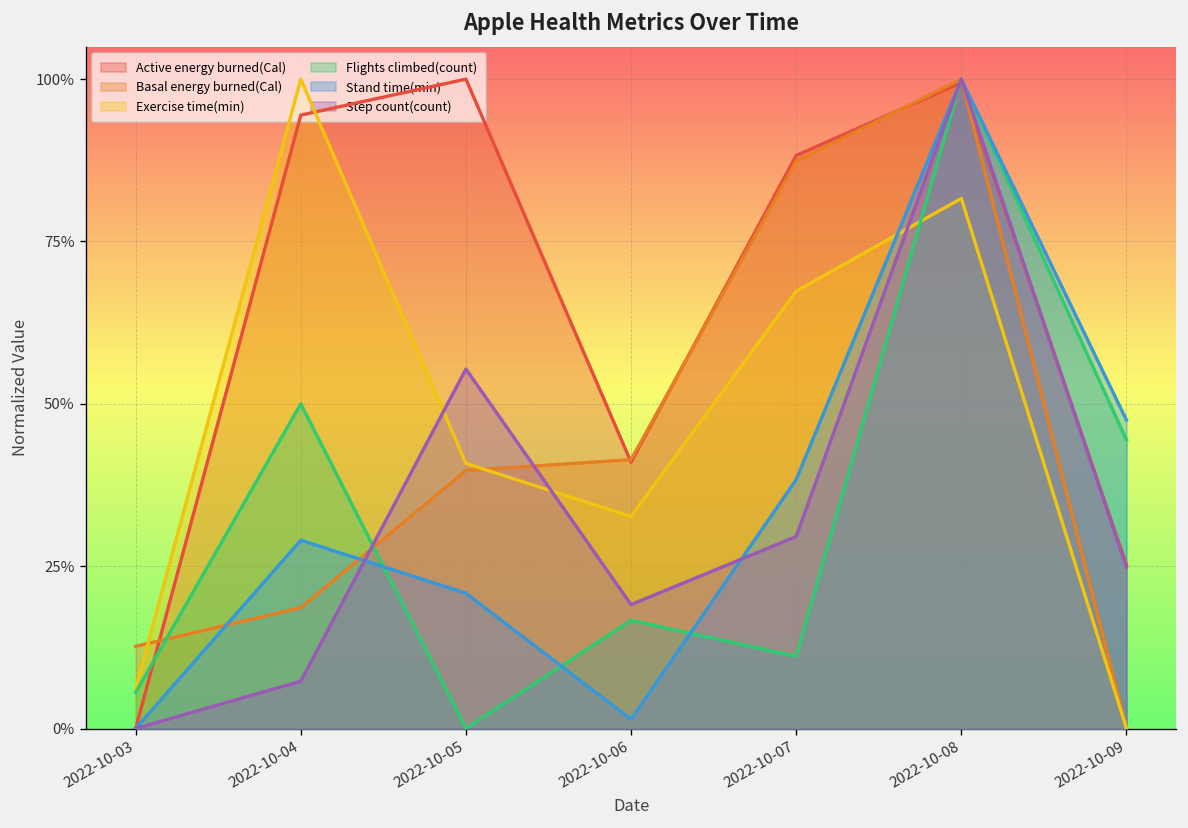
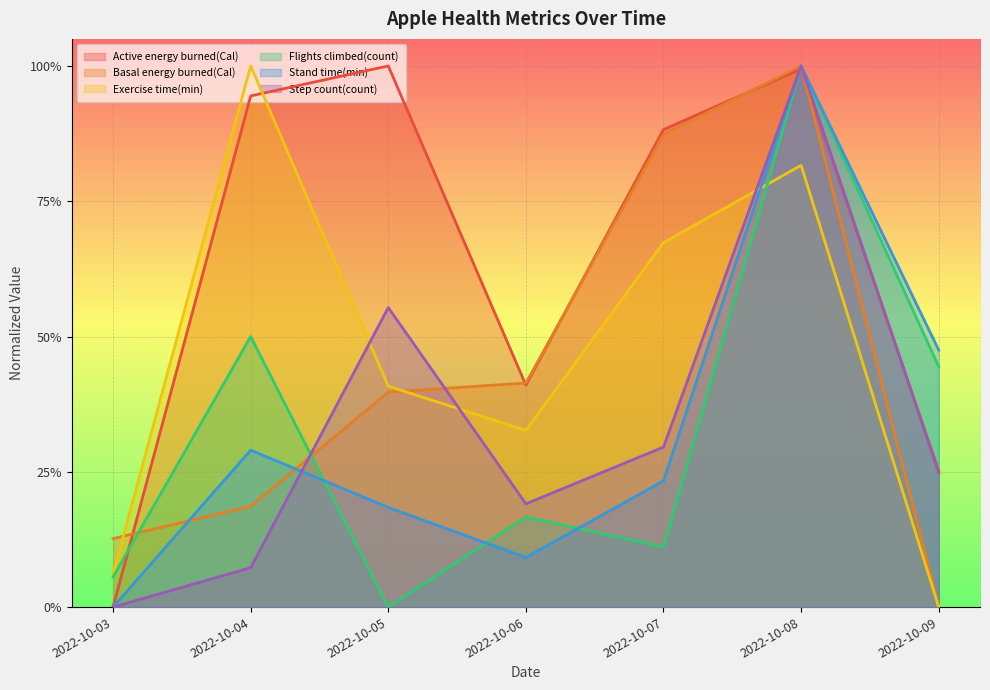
  {
    "Flights climbed(count)": {
      "2022-10-03": "6%",
      "2022-10-04": "50%",
      "2022-10-05": "0%",
      "2022-10-06": "17%",
      "2022-10-07": "11%",
      "2022-10-09": "44%"
    },
    "Stand time(min)": {
      "2022-10-04": "29%",
-     "2022-10-05": "21%",
-     "2022-10-06": "1%",
-     "2022-10-07": "38%",
+     "2022-10-05": "18%",
+     "2022-10-06": "9%",
+     "2022-10-07": "23%",
      "2022-10-09": "48%"
    },
    "Step count(count)": {
      "2022-10-04": "7%",
      "2022-10-05": "55%",
      "2022-10-06": "19%",
      "2022-10-07": "30%"
    }
  }
